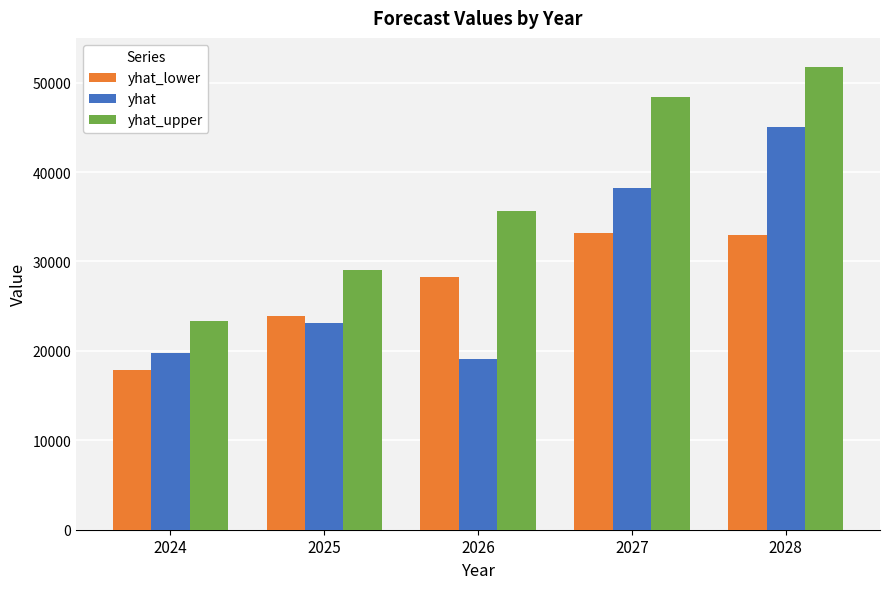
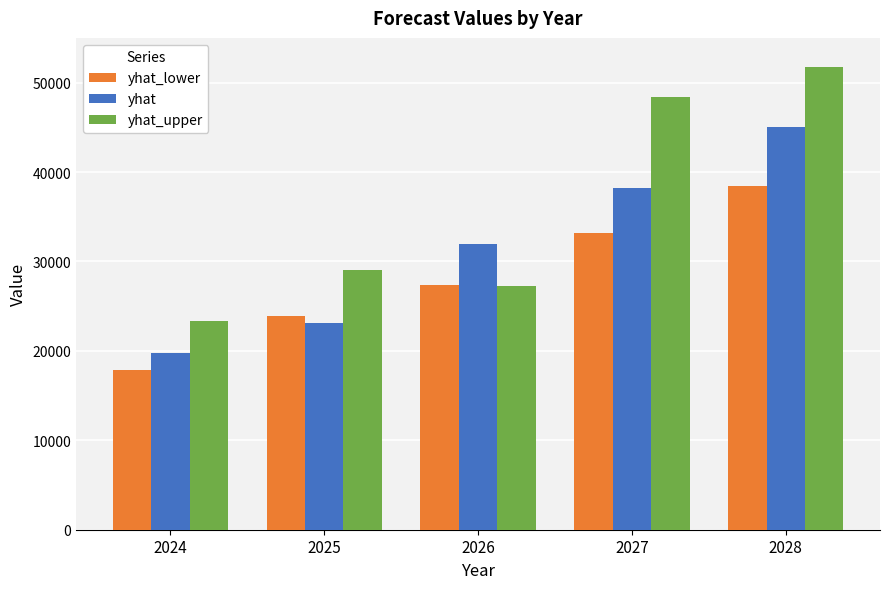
  {
    "yhat_lower": {
      "2024": 18000,
      "2025": 24000,
-     "2026": 28000,
+     "2026": 27000,
      "2027": 33000,
-     "2028": 33000
+     "2028": 38000
    },
    "yhat": {
      "2024": 20000,
      "2025": 23000,
-     "2026": 19000,
+     "2026": 32000,
      "2027": 38000,
      "2028": 45000
    },
    "yhat_upper": {
      "2024": 23000,
      "2025": 29000,
-     "2026": 36000,
+     "2026": 27000,
      "2027": 48000,
      "2028": 52000
    }
  }
